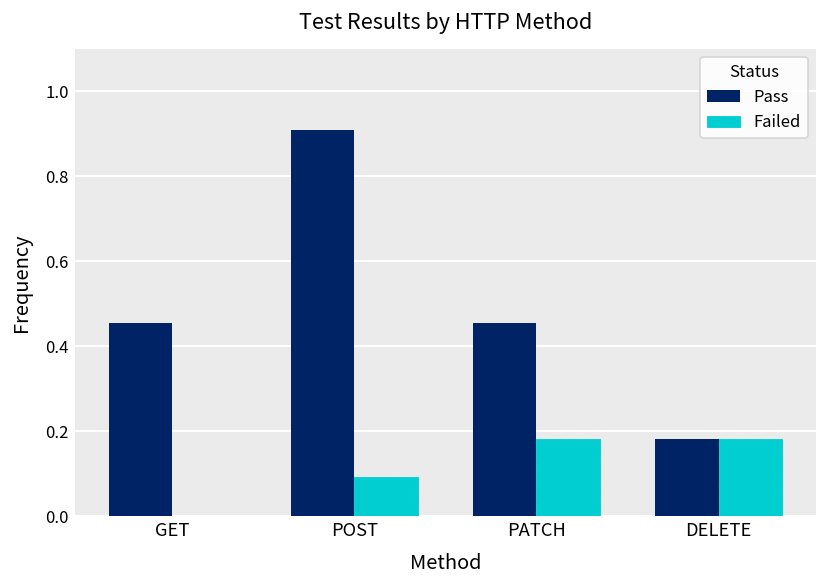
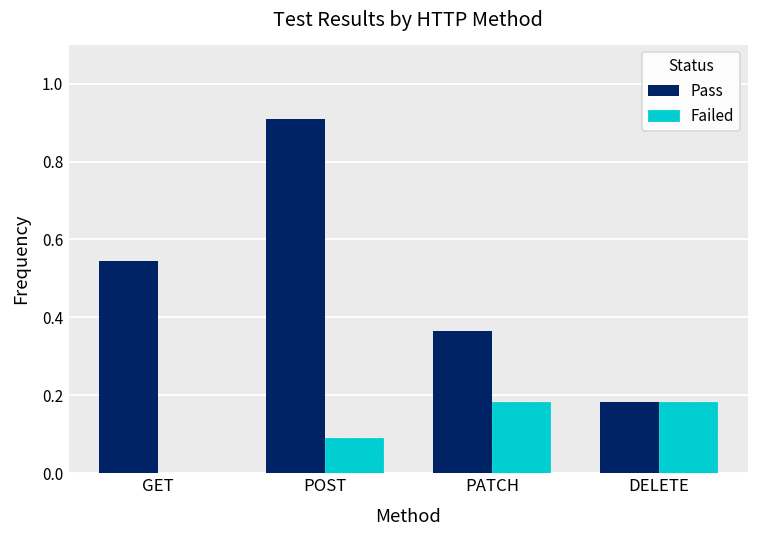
  {
    "Pass": {
-     "GET": 0.45,
+     "GET": 0.55,
      "POST": 0.91,
-     "PATCH": 0.45,
+     "PATCH": 0.36,
      "DELETE": 0.18
    },
    "Failed": {
      "GET": 0.00,
      "POST": 0.09,
      "PATCH": 0.18,
      "DELETE": 0.18
    }
  }
